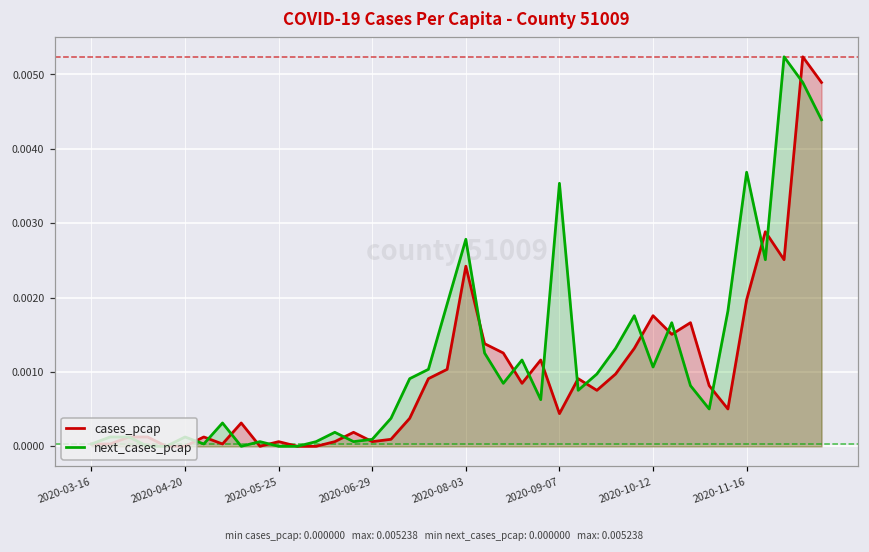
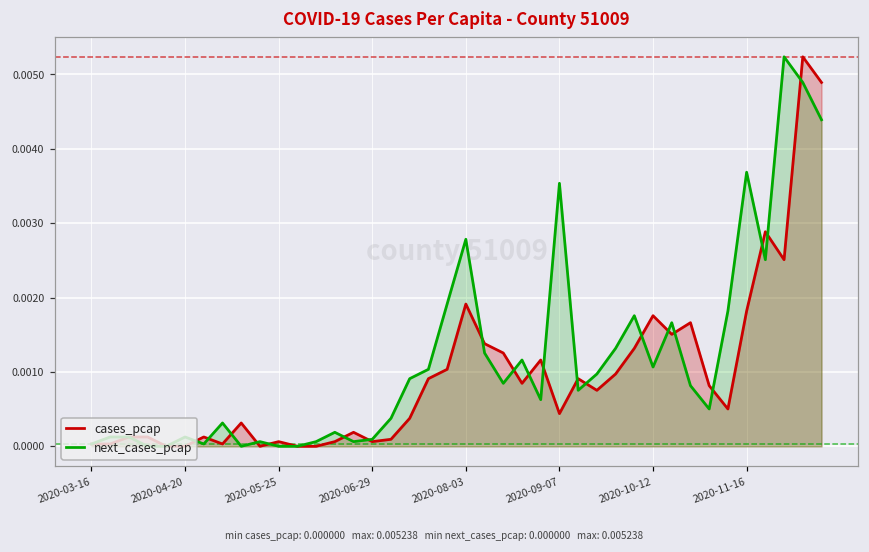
  {
    "cases_pcap": {
      "2020-05-25": 0.0001,
-     "2020-08-03": 0.0024,
+     "2020-08-03": 0.0019,
      "2020-09-07": 0.0004,
      "2020-10-12": 0.0018,
-     "2020-11-16": 0.0020
+     "2020-11-16": 0.0018
    },
    "next_cases_pcap": {
      "2020-05-25": 0.0000,
      "2020-09-07": 0.0035,
      "2020-10-12": 0.0011,
      "2020-11-16": 0.0037
    }
  }
